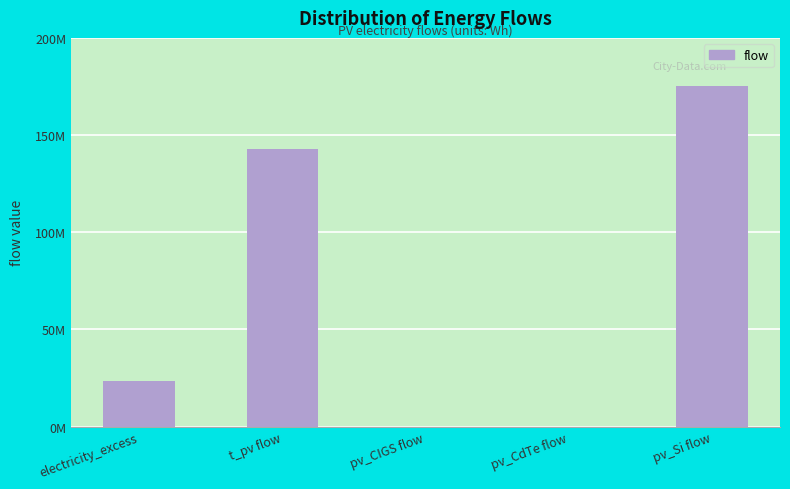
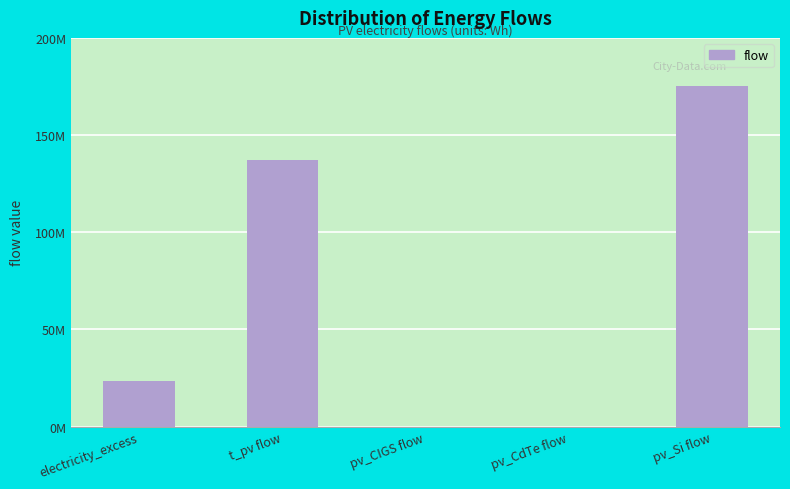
  {
    "electricity_excess": 24000000,
-   "t_pv flow": 143000000,
+   "t_pv flow": 137000000,
    "pv_CIGS flow": 0,
    "pv_CdTe flow": 0,
    "pv_Si flow": 175000000
  }
